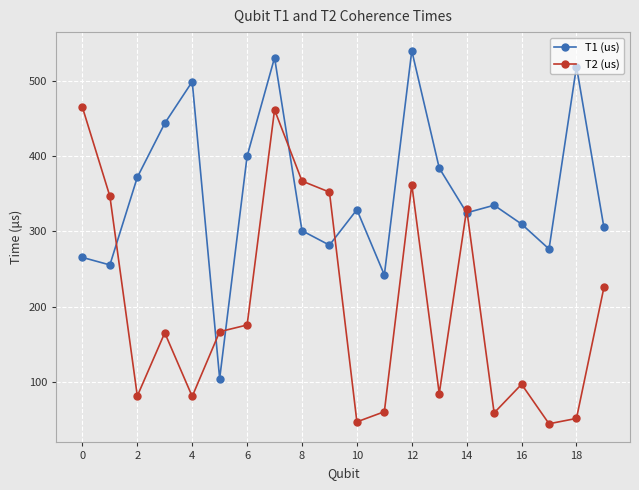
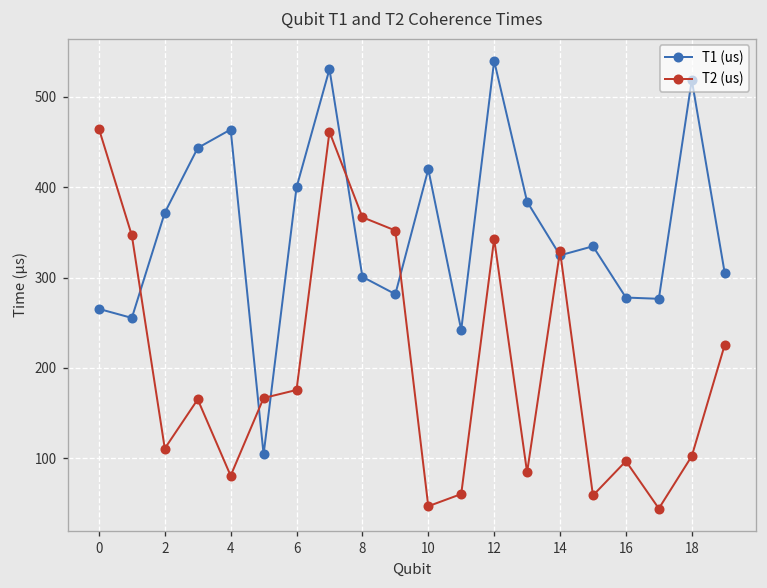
  {
    "T1 (us)": {
      "0": 270,
      "2": 370,
-     "4": 500,
+     "4": 460,
      "6": 400,
      "8": 300,
-     "10": 330,
+     "10": 420,
      "12": 540,
      "14": 320,
-     "16": 310
+     "16": 280
    },
    "T2 (us)": {
      "0": 460,
-     "2": 80,
+     "2": 110,
      "4": 80,
      "6": 180,
      "8": 370,
      "10": 50,
-     "12": 360,
+     "12": 340,
      "14": 330,
      "16": 100,
-     "18": 50
+     "18": 100
    }
  }
